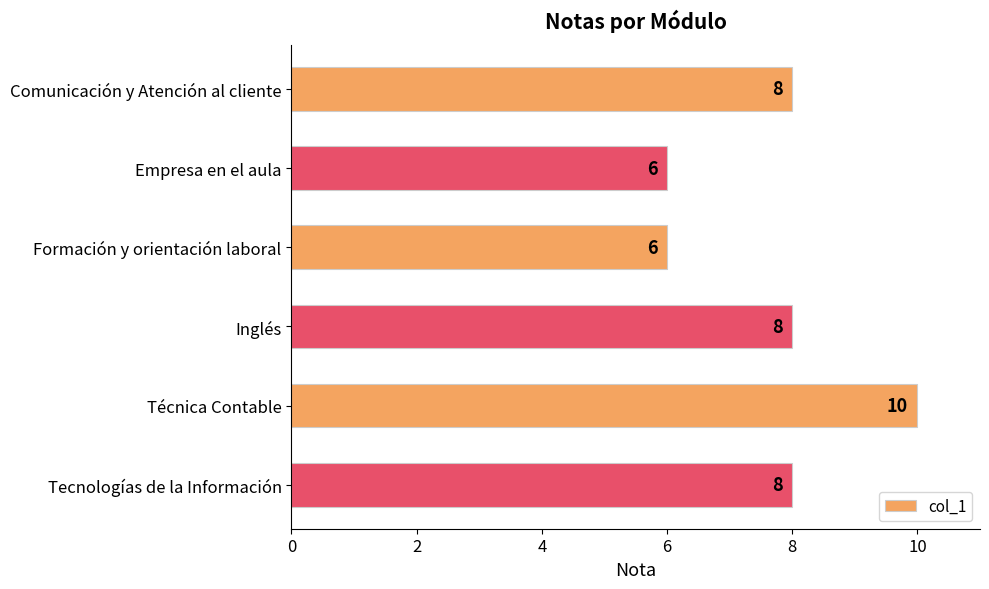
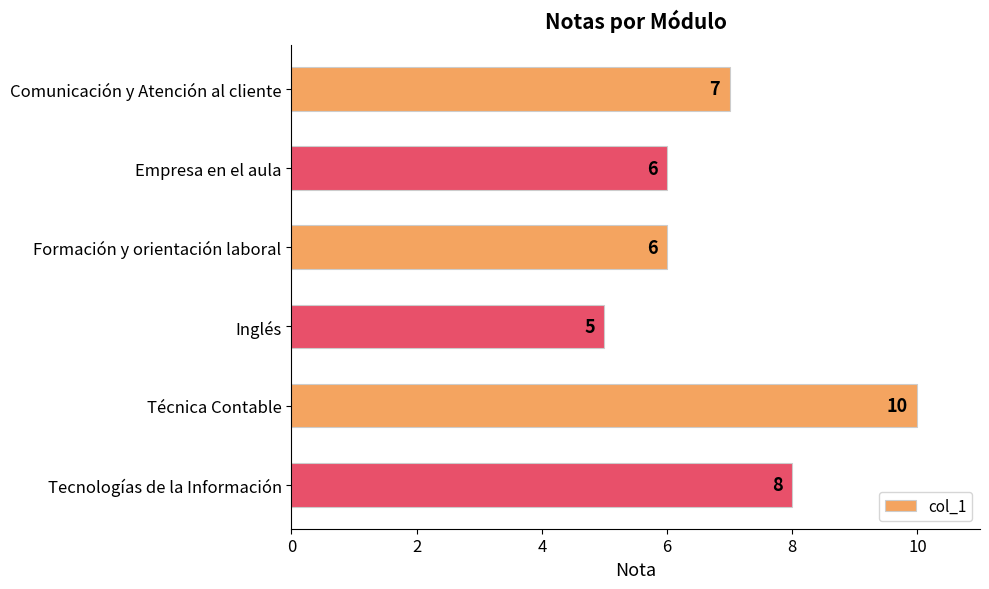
  {
-   "Comunicación y Atención al cliente": 8,
+   "Comunicación y Atención al cliente": 7,
    "Empresa en el aula": 6,
    "Formación y orientación laboral": 6,
-   "Inglés": 8,
+   "Inglés": 5,
    "Técnica Contable": 10,
    "Tecnologías de la Información": 8
  }
